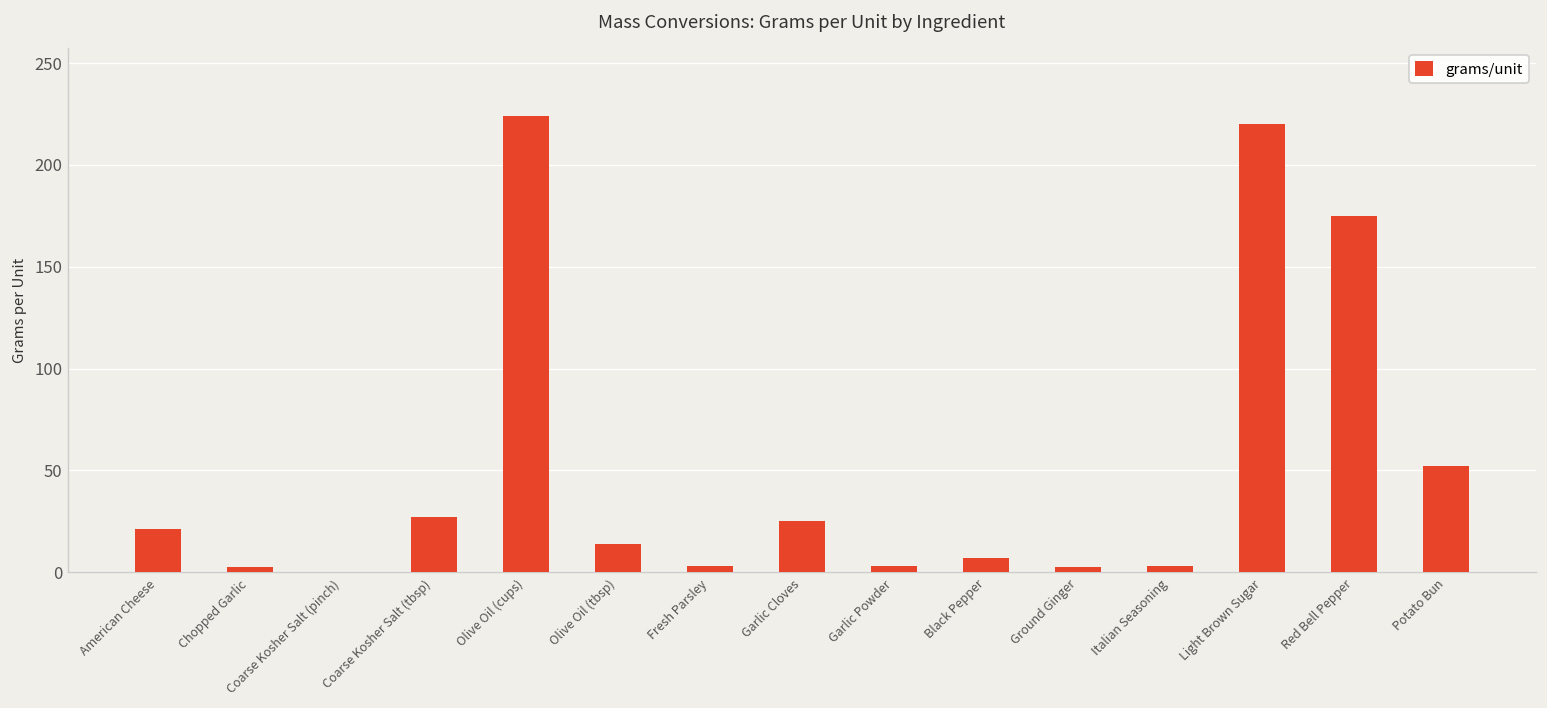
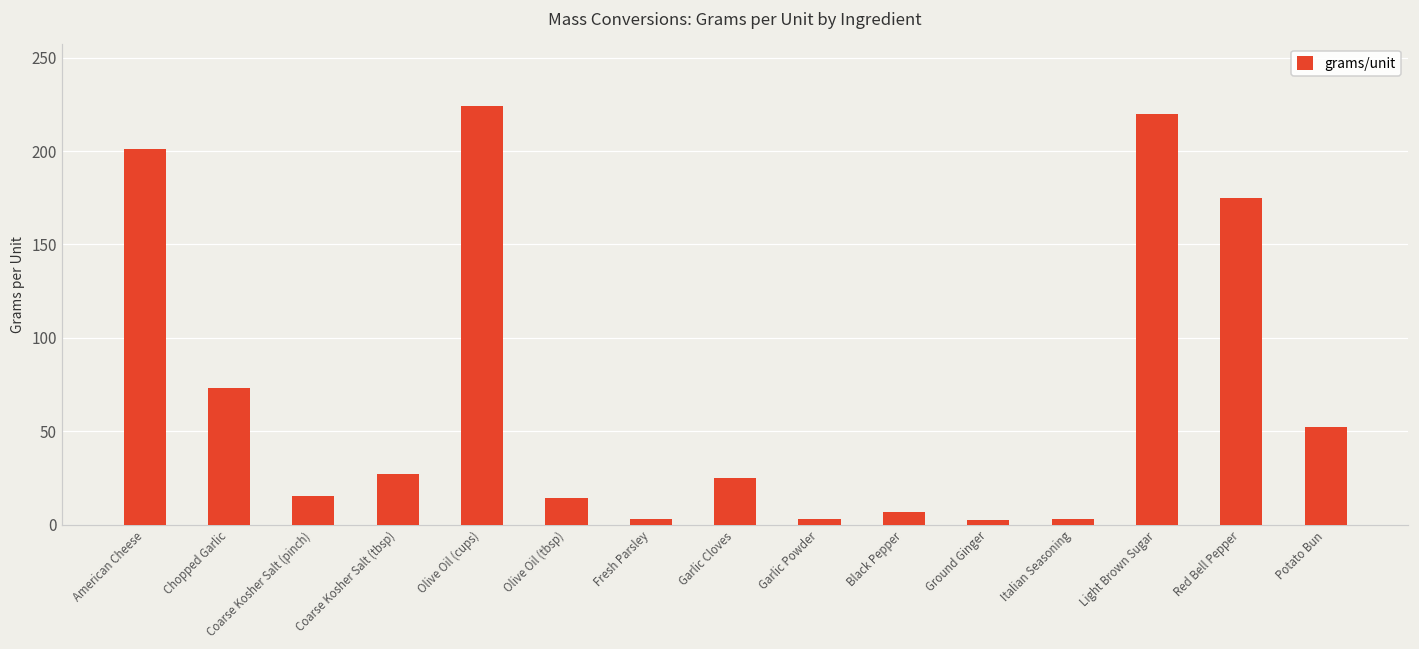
  {
-   "American Cheese": 21,
-   "Chopped Garlic": 3,
-   "Coarse Kosher Salt (pinch)": 0,
+   "American Cheese": 201,
+   "Chopped Garlic": 73,
+   "Coarse Kosher Salt (pinch)": 15,
    "Coarse Kosher Salt (tbsp)": 27,
    "Olive Oil (cups)": 224,
    "Olive Oil (tbsp)": 14,
    "Fresh Parsley": 3,
    "Garlic Cloves": 25,
    "Garlic Powder": 3,
    "Black Pepper": 7,
    "Ground Ginger": 3,
    "Italian Seasoning": 3,
    "Light Brown Sugar": 220,
    "Red Bell Pepper": 175,
    "Potato Bun": 52
  }
